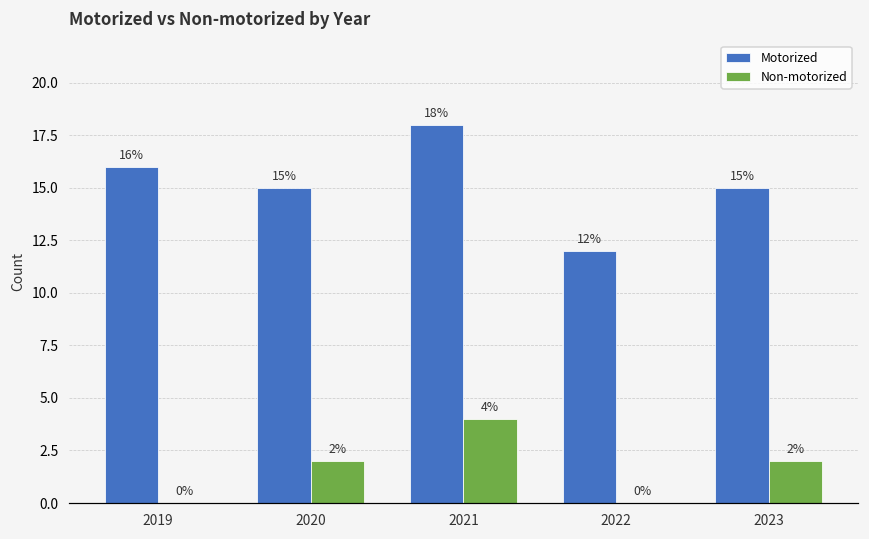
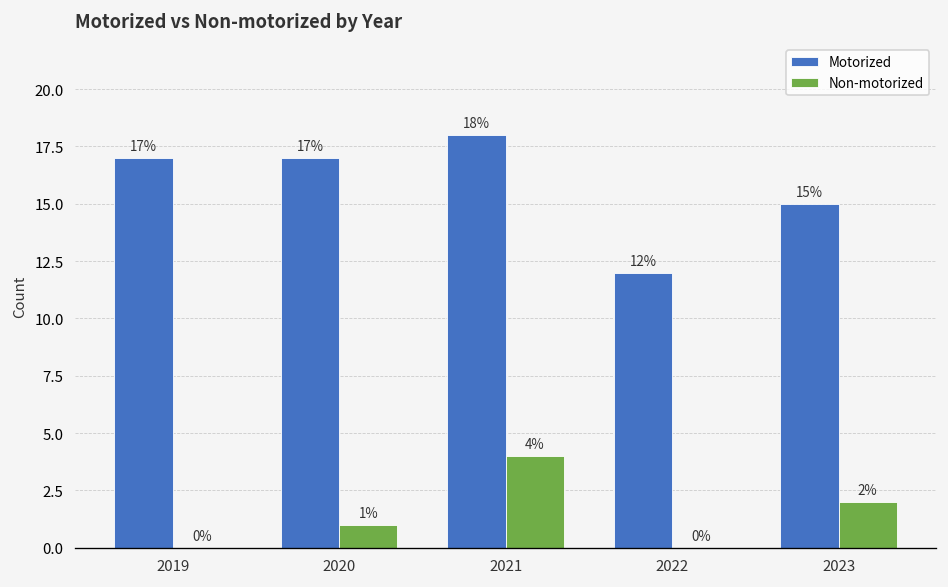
  {
    "Motorized": {
-     "2019": "16%",
-     "2020": "15%",
+     "2019": "17%",
+     "2020": "17%",
      "2021": "18%",
      "2022": "12%",
      "2023": "15%"
    },
    "Non-motorized": {
      "2019": "0%",
-     "2020": "2%",
+     "2020": "1%",
      "2021": "4%",
      "2022": "0%",
      "2023": "2%"
    }
  }
